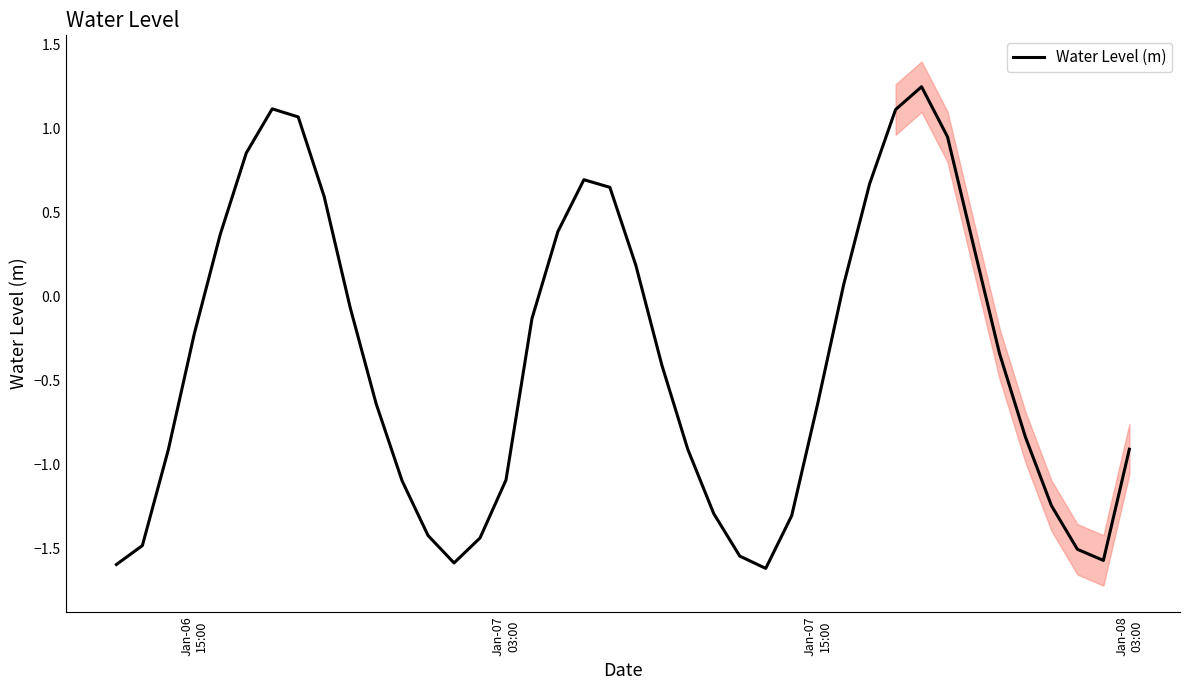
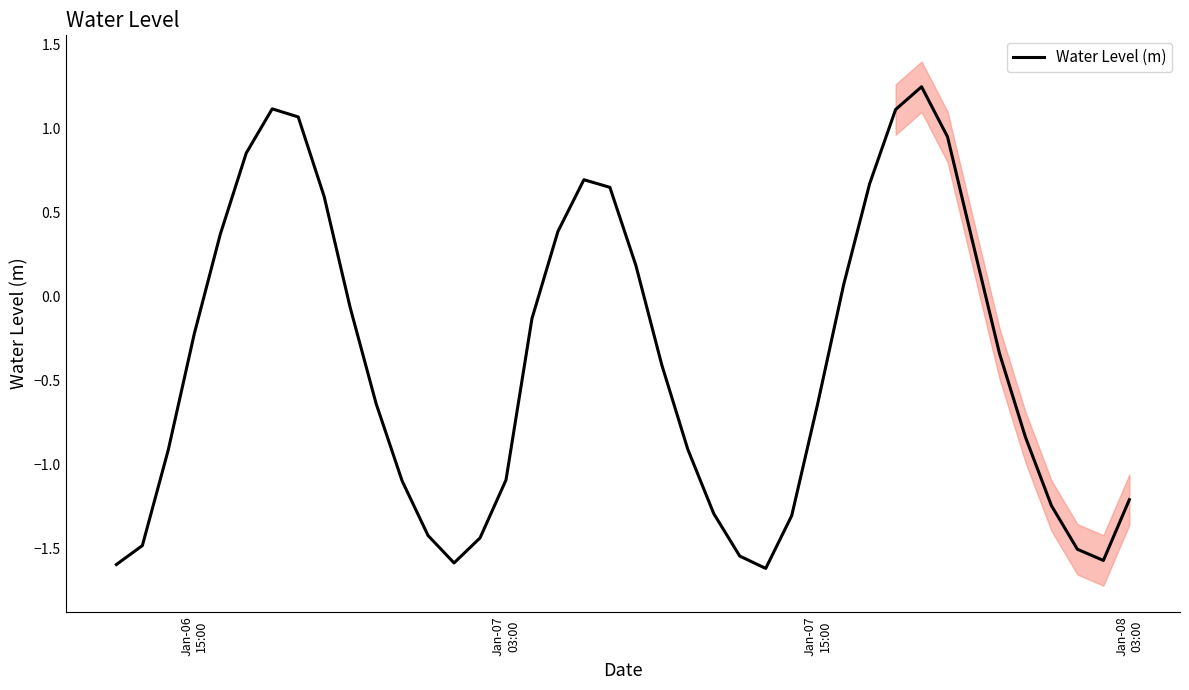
  {
    "Water Level (m)": {
      "Jan-06 15:00": -0.22,
      "Jan-07 03:00": -1.09,
      "Jan-07 15:00": -0.64,
-     "Jan-08 03:00": -0.91
+     "Jan-08 03:00": -1.21
    }
  }
